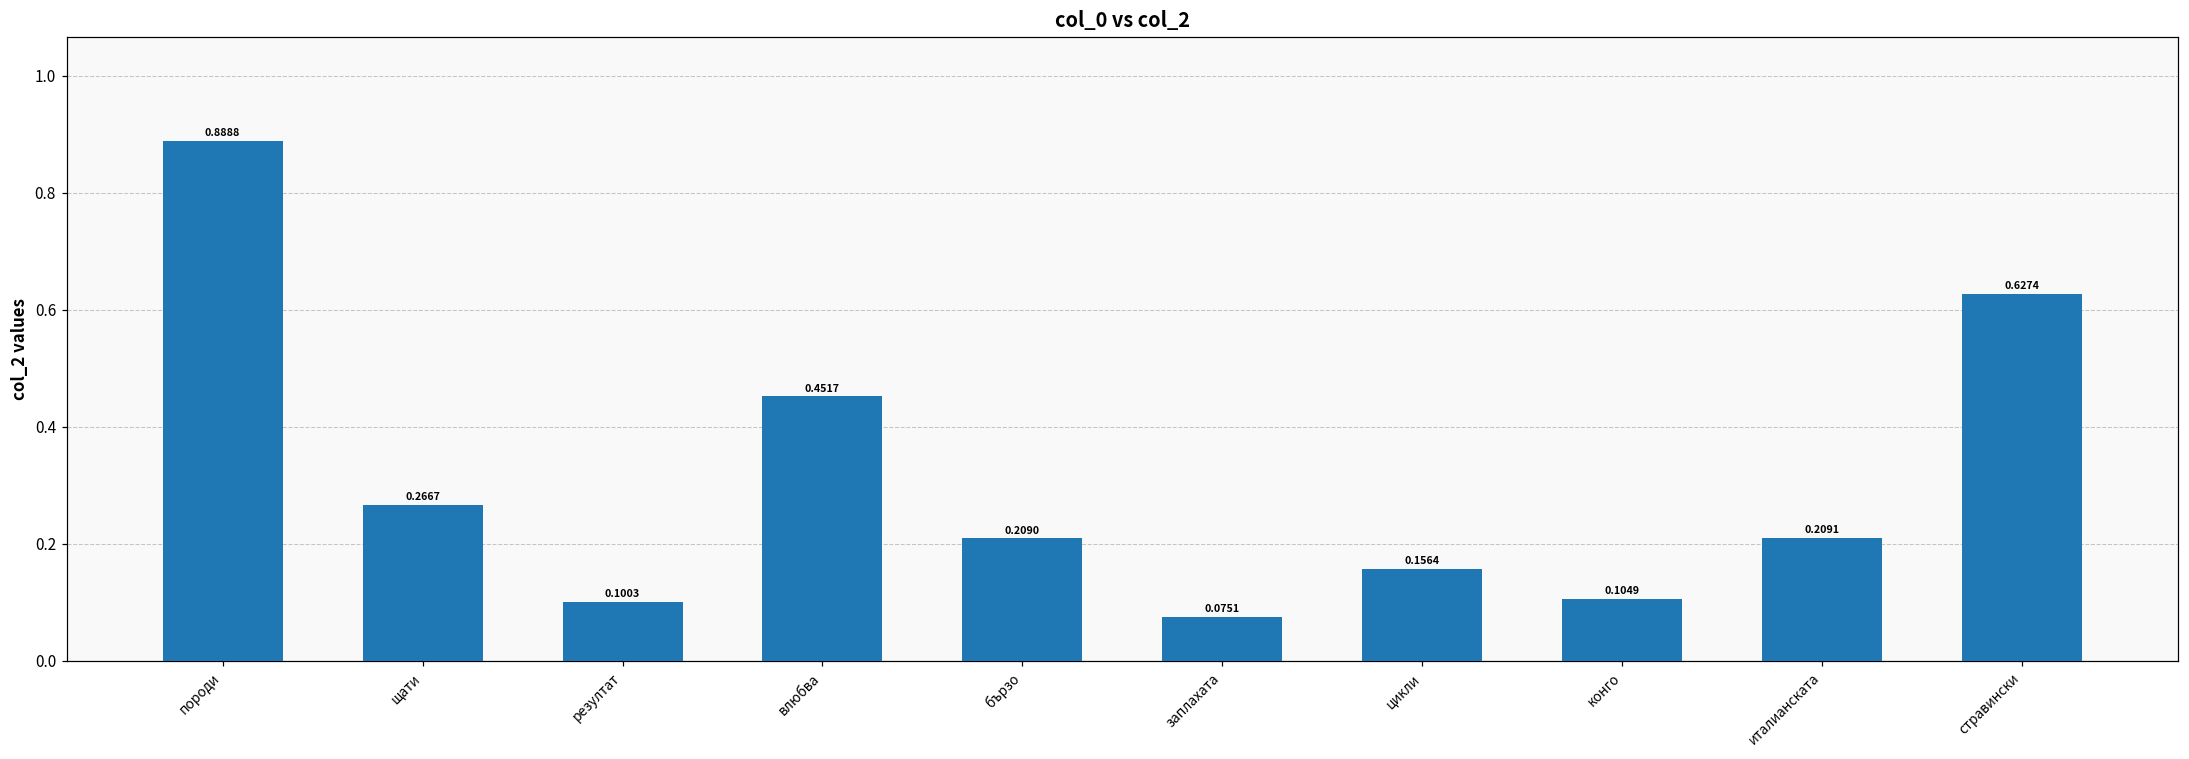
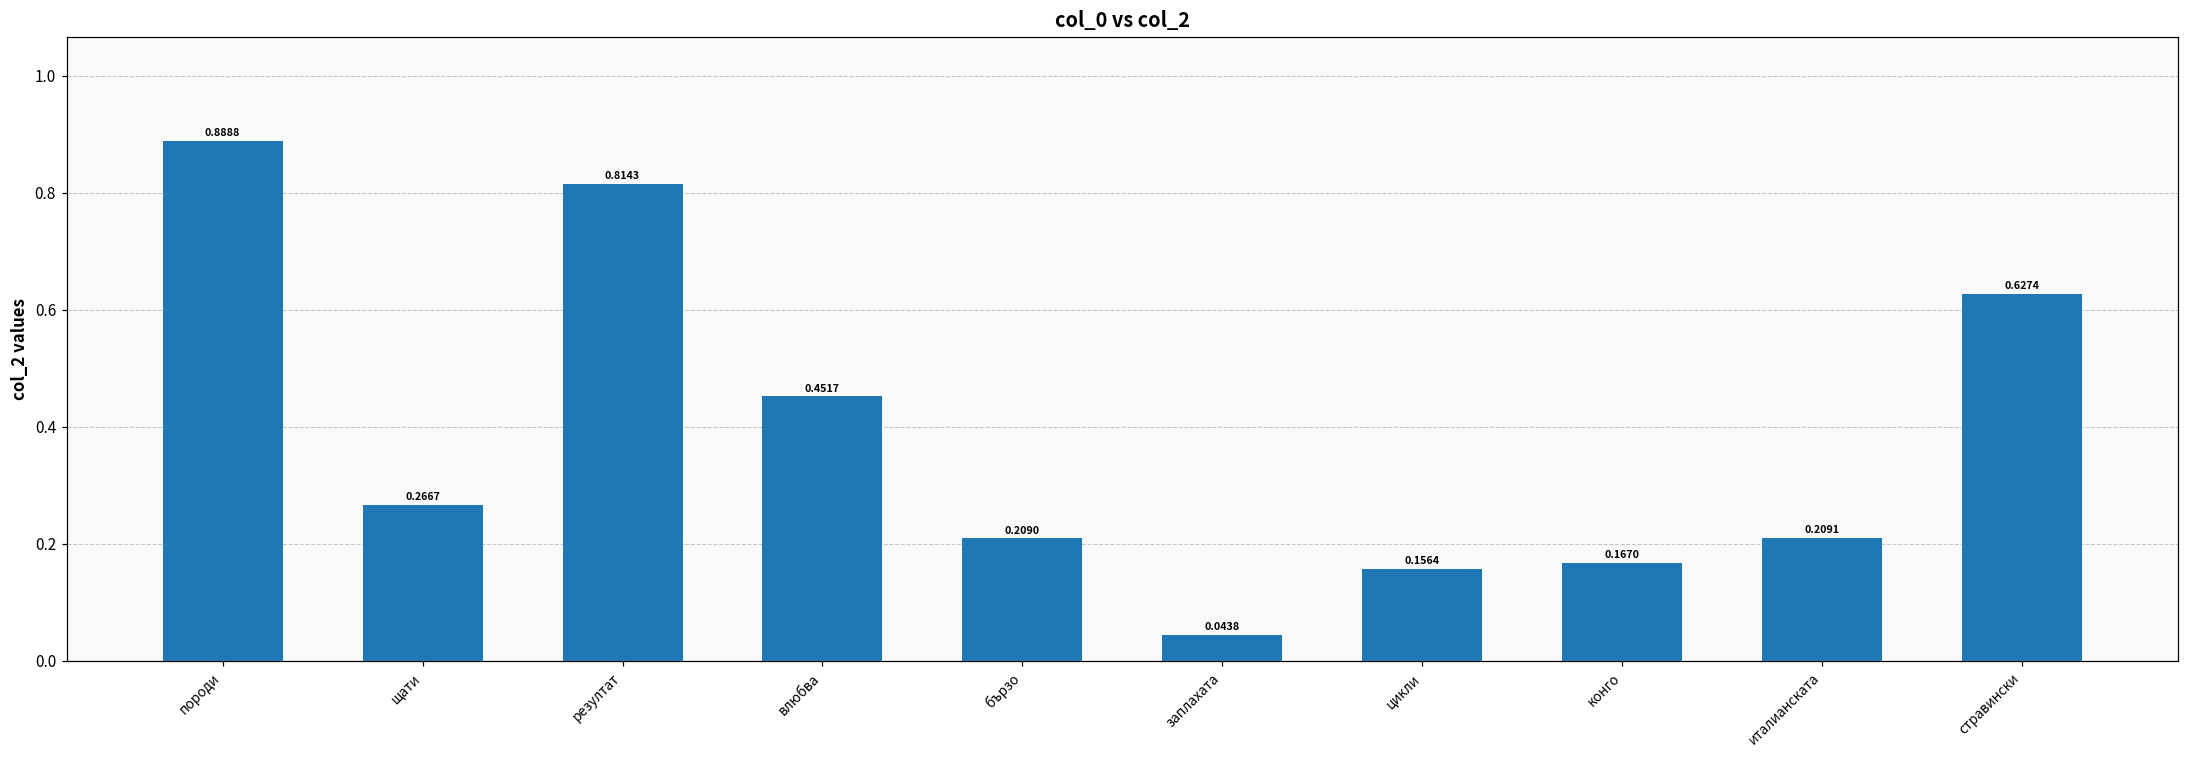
  {
    "породи": 0.8888,
    "щати": 0.2667,
-   "резултат": 0.1003,
+   "резултат": 0.8143,
    "влюбва": 0.4517,
    "бързо": 0.2090,
-   "заплахата": 0.0751,
+   "заплахата": 0.0438,
    "цикли": 0.1564,
-   "конго": 0.1049,
+   "конго": 0.1670,
    "италианската": 0.2091,
    "стравински": 0.6274
  }
